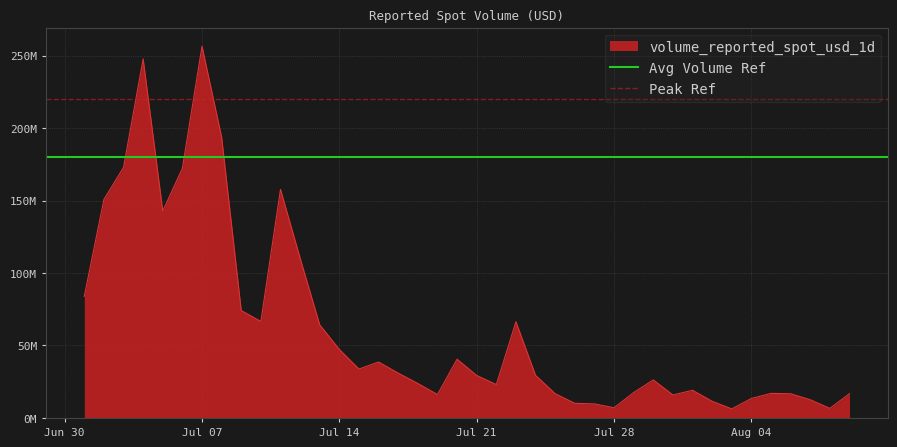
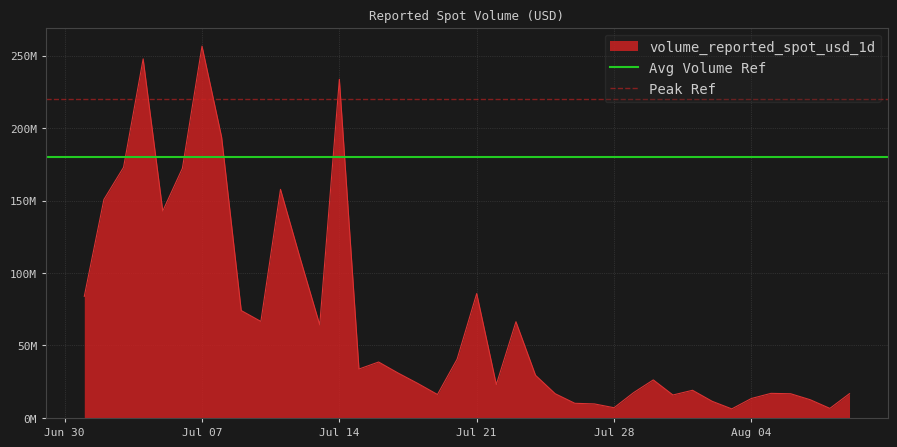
  {
    "Jul 07": 256000000,
-   "Jul 14": 47000000,
-   "Jul 21": 29000000,
+   "Jul 14": 234000000,
+   "Jul 21": 86000000,
    "Jul 28": 7000000,
    "Aug 04": 13000000
  }
